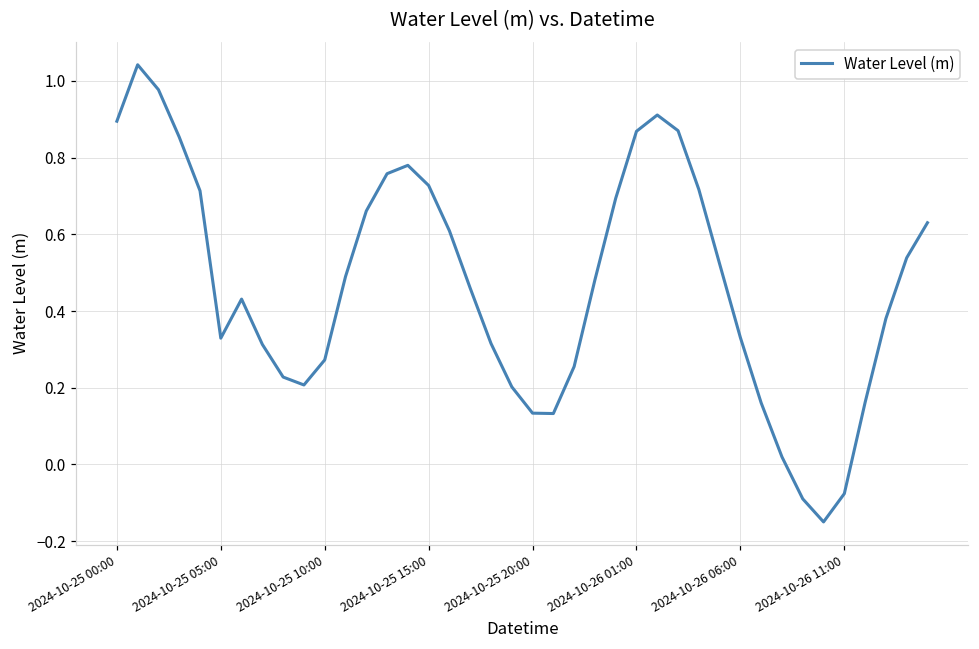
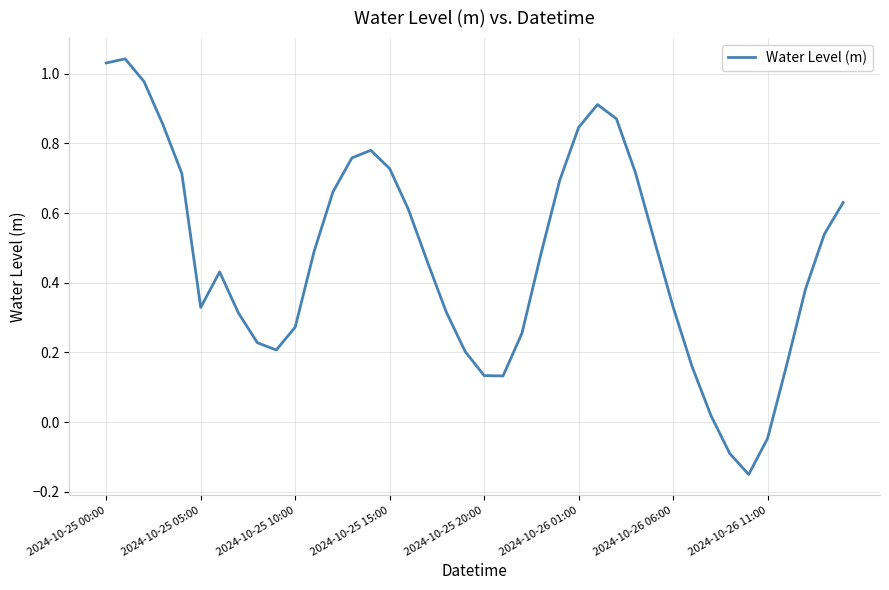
  {
-   "2024-10-25 00:00": 0.89,
+   "2024-10-25 00:00": 1.03,
    "2024-10-25 05:00": 0.33,
    "2024-10-25 10:00": 0.27,
    "2024-10-25 15:00": 0.73,
    "2024-10-25 20:00": 0.13,
-   "2024-10-26 01:00": 0.87,
+   "2024-10-26 01:00": 0.85,
    "2024-10-26 06:00": 0.33,
-   "2024-10-26 11:00": -0.08
+   "2024-10-26 11:00": -0.05
  }
